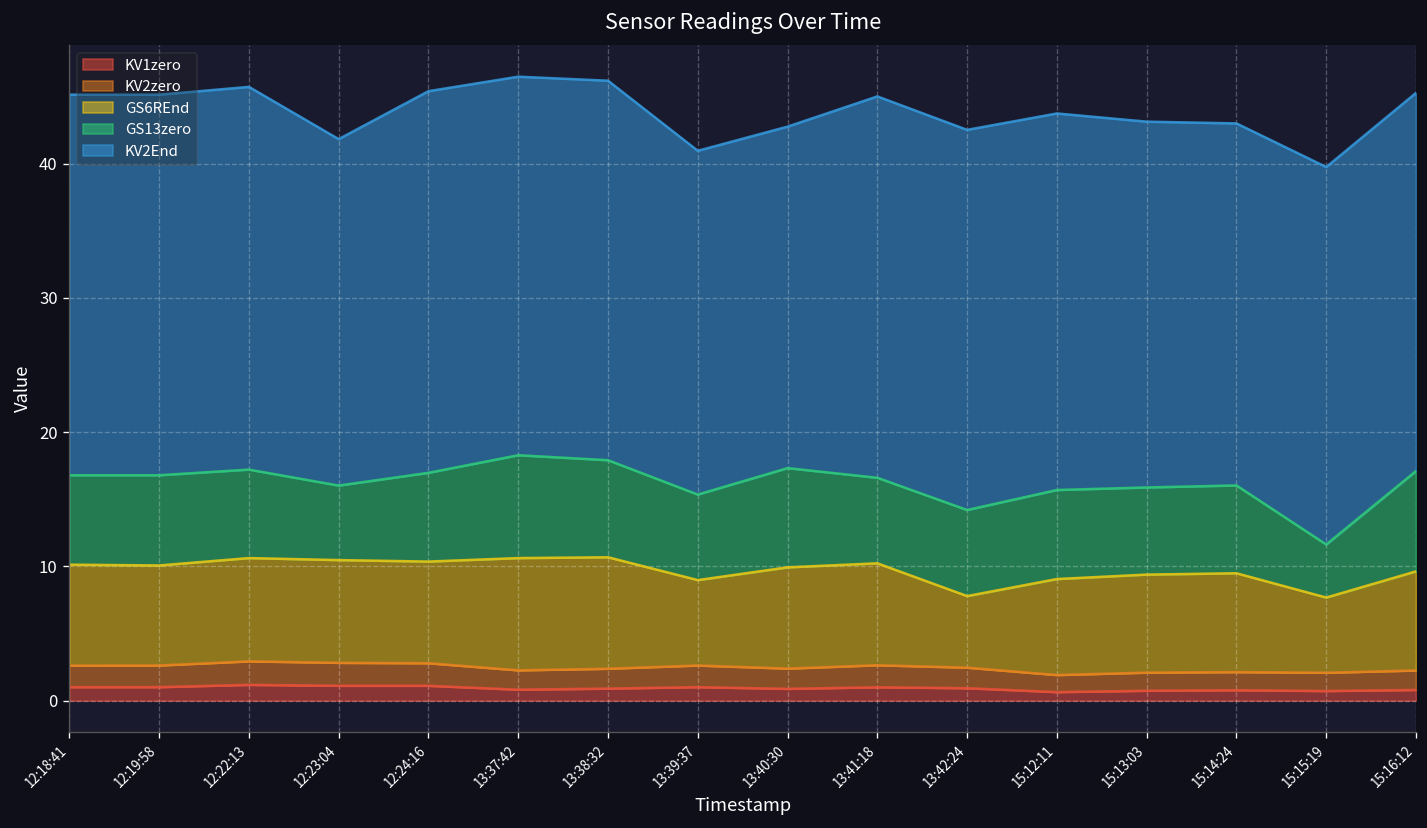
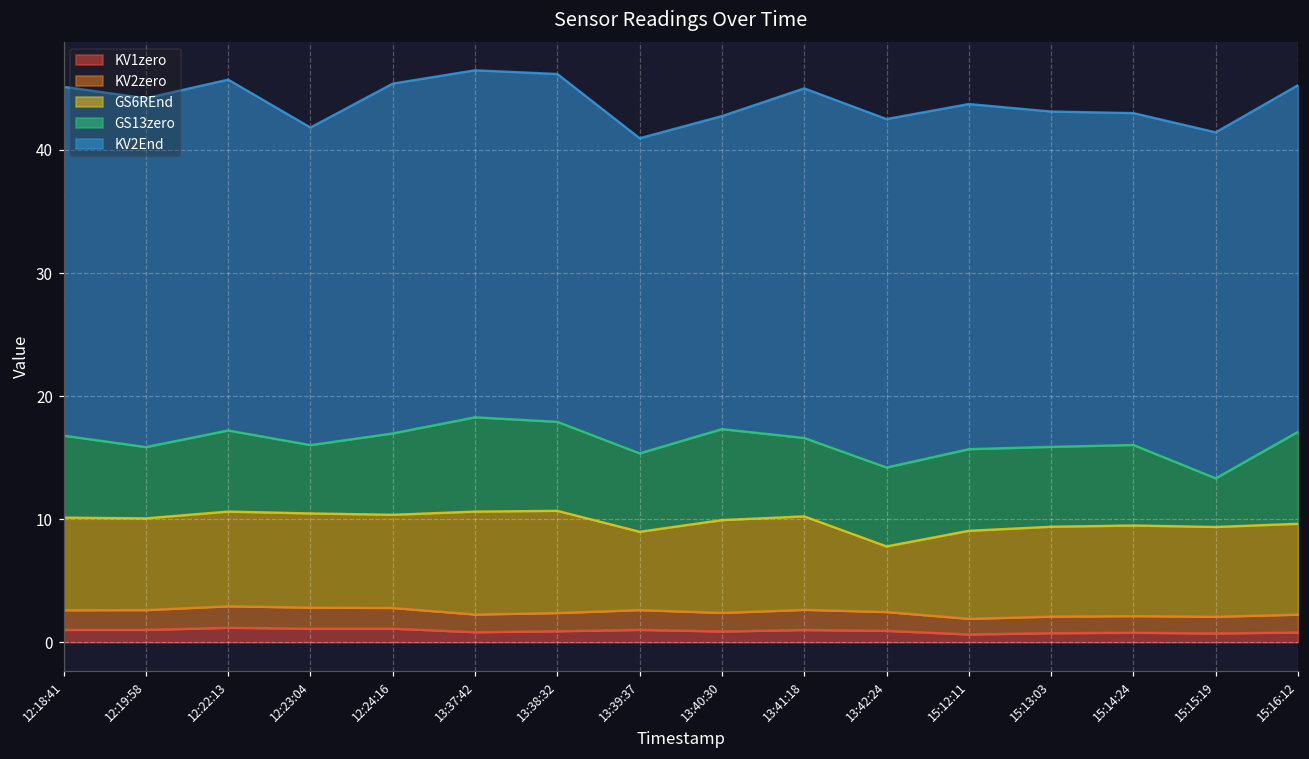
  {
    "GS6REnd": {
      "12:18:41": 7.5,
      "12:19:58": 7.5,
      "12:22:13": 7.7,
      "12:23:04": 7.7,
      "12:24:16": 7.6,
      "13:37:42": 8.4,
      "13:38:32": 8.3,
      "13:39:37": 6.4,
      "13:40:30": 7.5,
      "13:41:18": 7.6,
      "13:42:24": 5.3,
      "15:12:11": 7.2,
      "15:13:03": 7.3,
      "15:14:24": 7.4,
-     "15:15:19": 5.6,
+     "15:15:19": 7.3,
      "15:16:12": 7.4
    },
    "GS13zero": {
      "12:18:41": 6.7,
-     "12:19:58": 6.7,
+     "12:19:58": 5.8,
      "12:22:13": 6.6,
      "12:23:04": 5.5,
      "12:24:16": 6.6,
      "13:37:42": 7.7,
      "13:38:32": 7.2,
      "13:39:37": 6.4,
      "13:40:30": 7.4,
      "13:41:18": 6.4,
      "13:42:24": 6.4,
      "15:12:11": 6.6,
      "15:13:03": 6.5,
      "15:14:24": 6.5,
      "15:15:19": 3.9,
      "15:16:12": 7.5
    },
    "KV2End": {
      "12:18:41": 28.3,
      "12:22:13": 28.5,
      "12:23:04": 25.8,
      "12:24:16": 28.4,
      "13:37:42": 28.2,
      "13:38:32": 28.3,
      "13:39:37": 25.6,
      "13:40:30": 25.4,
      "13:41:18": 28.4,
      "13:42:24": 28.3,
      "15:12:11": 28.0,
      "15:13:03": 27.2,
      "15:14:24": 27.0,
      "15:15:19": 28.1,
      "15:16:12": 28.2
    }
  }
